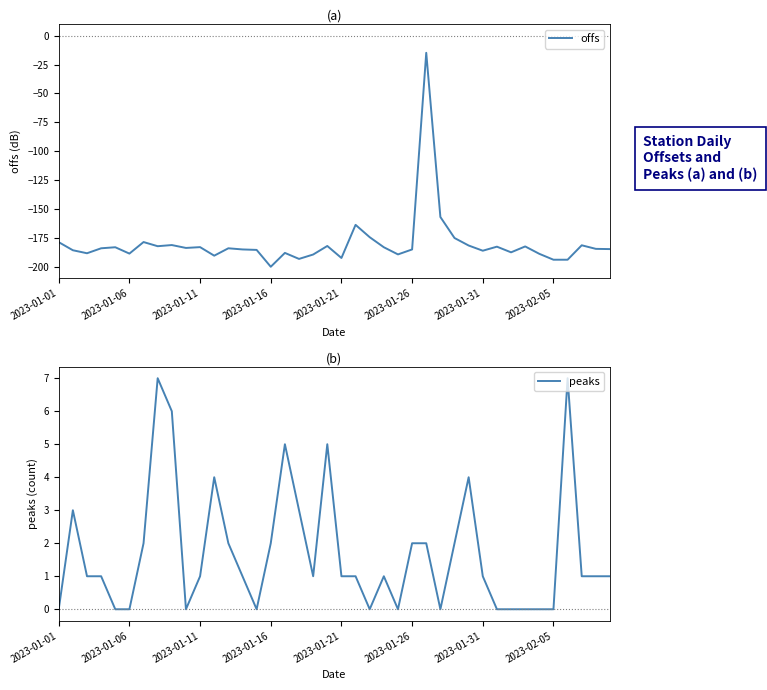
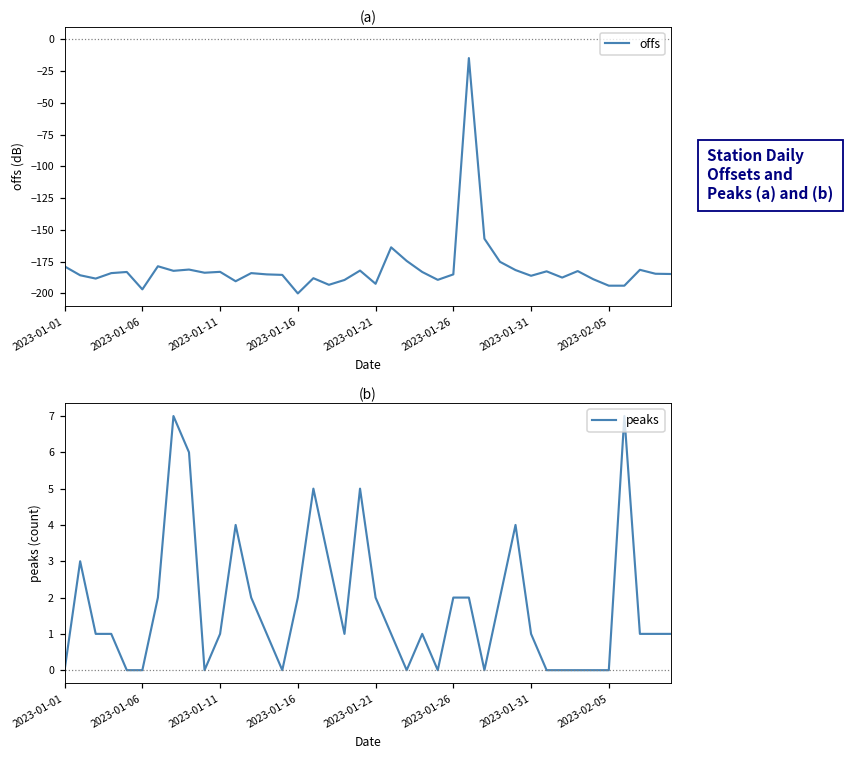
  {
    "(a)": {
      "2023-01-01": -179,
-     "2023-01-06": -189,
+     "2023-01-06": -197,
      "2023-01-11": -183,
      "2023-01-16": -200,
      "2023-01-21": -193,
      "2023-01-26": -185,
      "2023-01-31": -186,
      "2023-02-05": -194
    },
    "(b)": {
      "2023-01-01": 0,
      "2023-01-06": 0,
      "2023-01-11": 1,
      "2023-01-16": 2,
-     "2023-01-21": 1,
+     "2023-01-21": 2,
      "2023-01-26": 2,
      "2023-01-31": 1,
      "2023-02-05": 0
    }
  }
